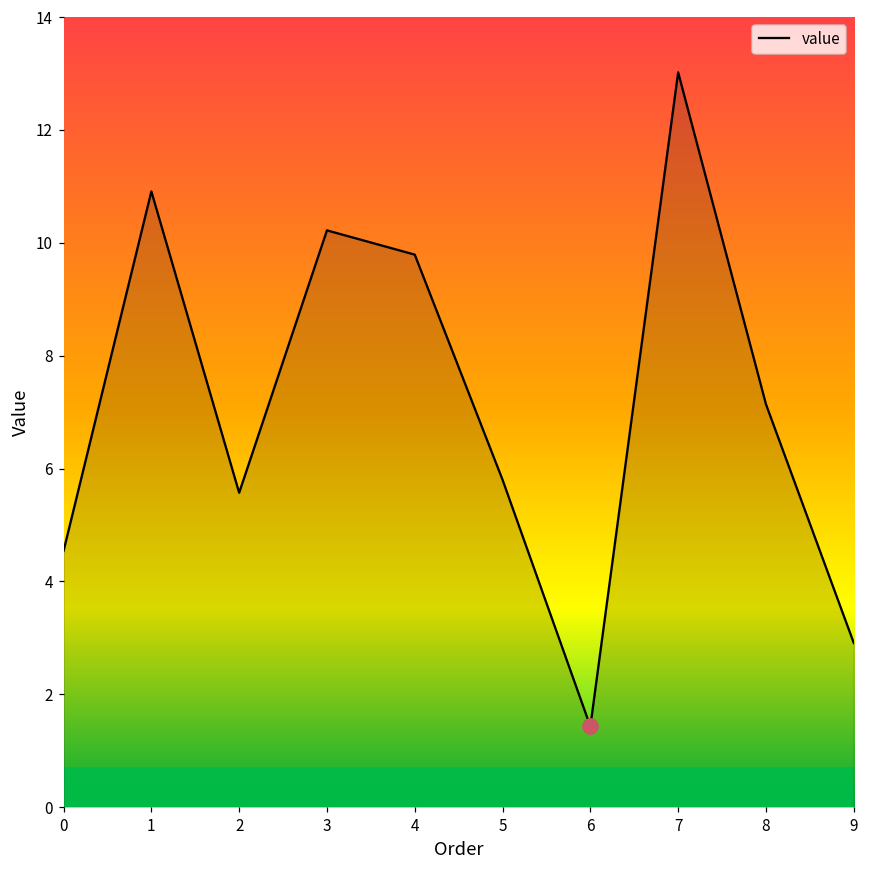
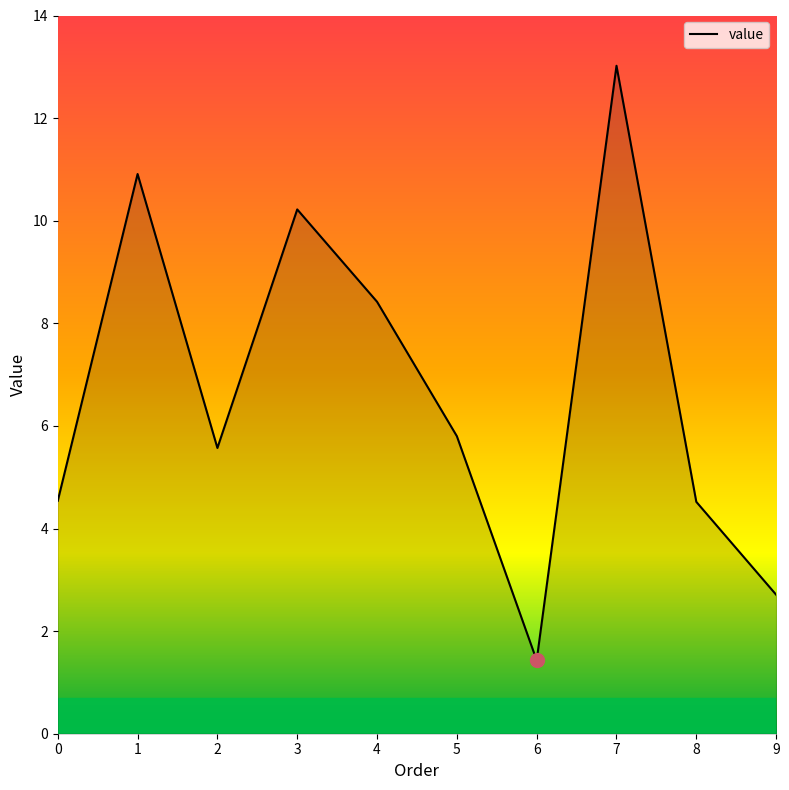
  {
    "value": {
      "0": 4.5,
      "1": 10.9,
      "2": 5.6,
      "3": 10.2,
-     "4": 9.8,
+     "4": 8.4,
      "5": 5.8,
      "7": 13.0,
-     "8": 7.1,
-     "9": 2.9
+     "8": 4.5,
+     "9": 2.7
    }
  }
